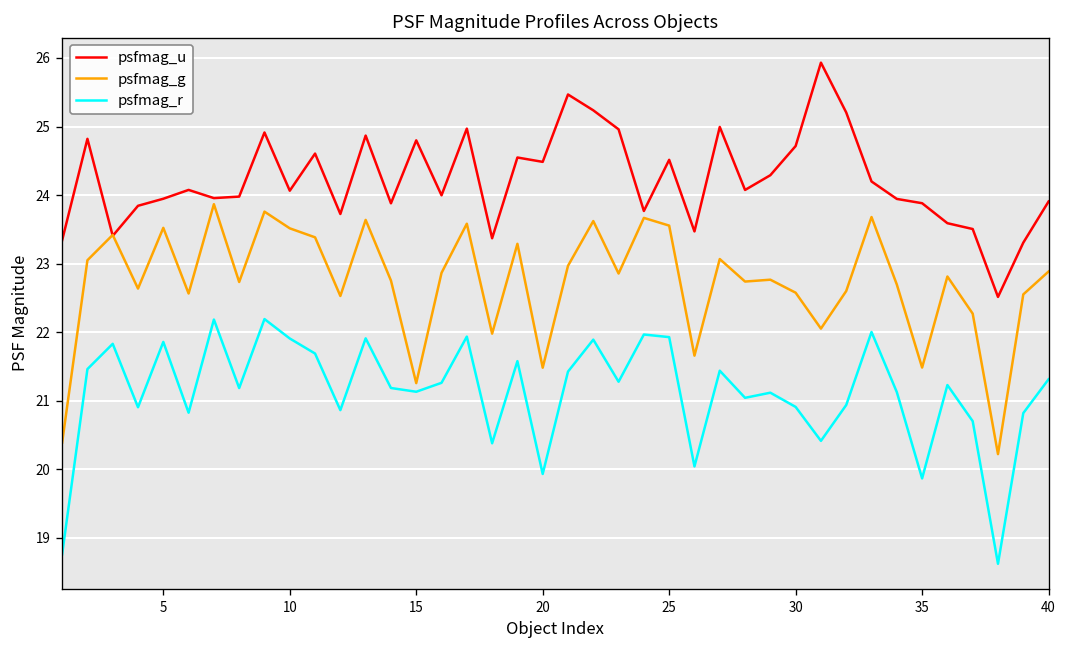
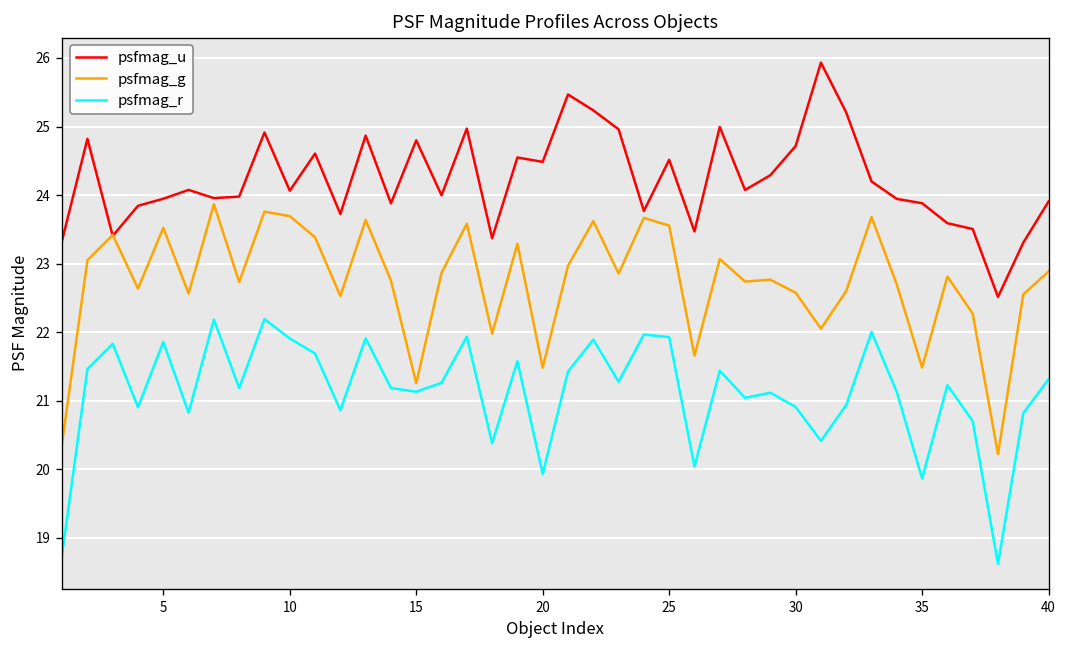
  {
    "psfmag_u": {
      "5": 23.9,
      "10": 24.1,
      "15": 24.8,
      "20": 24.5,
      "25": 24.5,
      "30": 24.7,
      "35": 23.9,
      "40": 23.9
    },
    "psfmag_g": {
      "5": 23.5,
-     "10": 23.5,
+     "10": 23.7,
      "15": 21.3,
      "20": 21.5,
      "25": 23.6,
      "30": 22.6,
      "35": 21.5,
      "40": 22.9
    },
    "psfmag_r": {
      "5": 21.9,
      "10": 21.9,
      "15": 21.1,
      "20": 19.9,
      "25": 21.9,
      "30": 20.9,
      "35": 19.9,
      "40": 21.3
    }
  }
